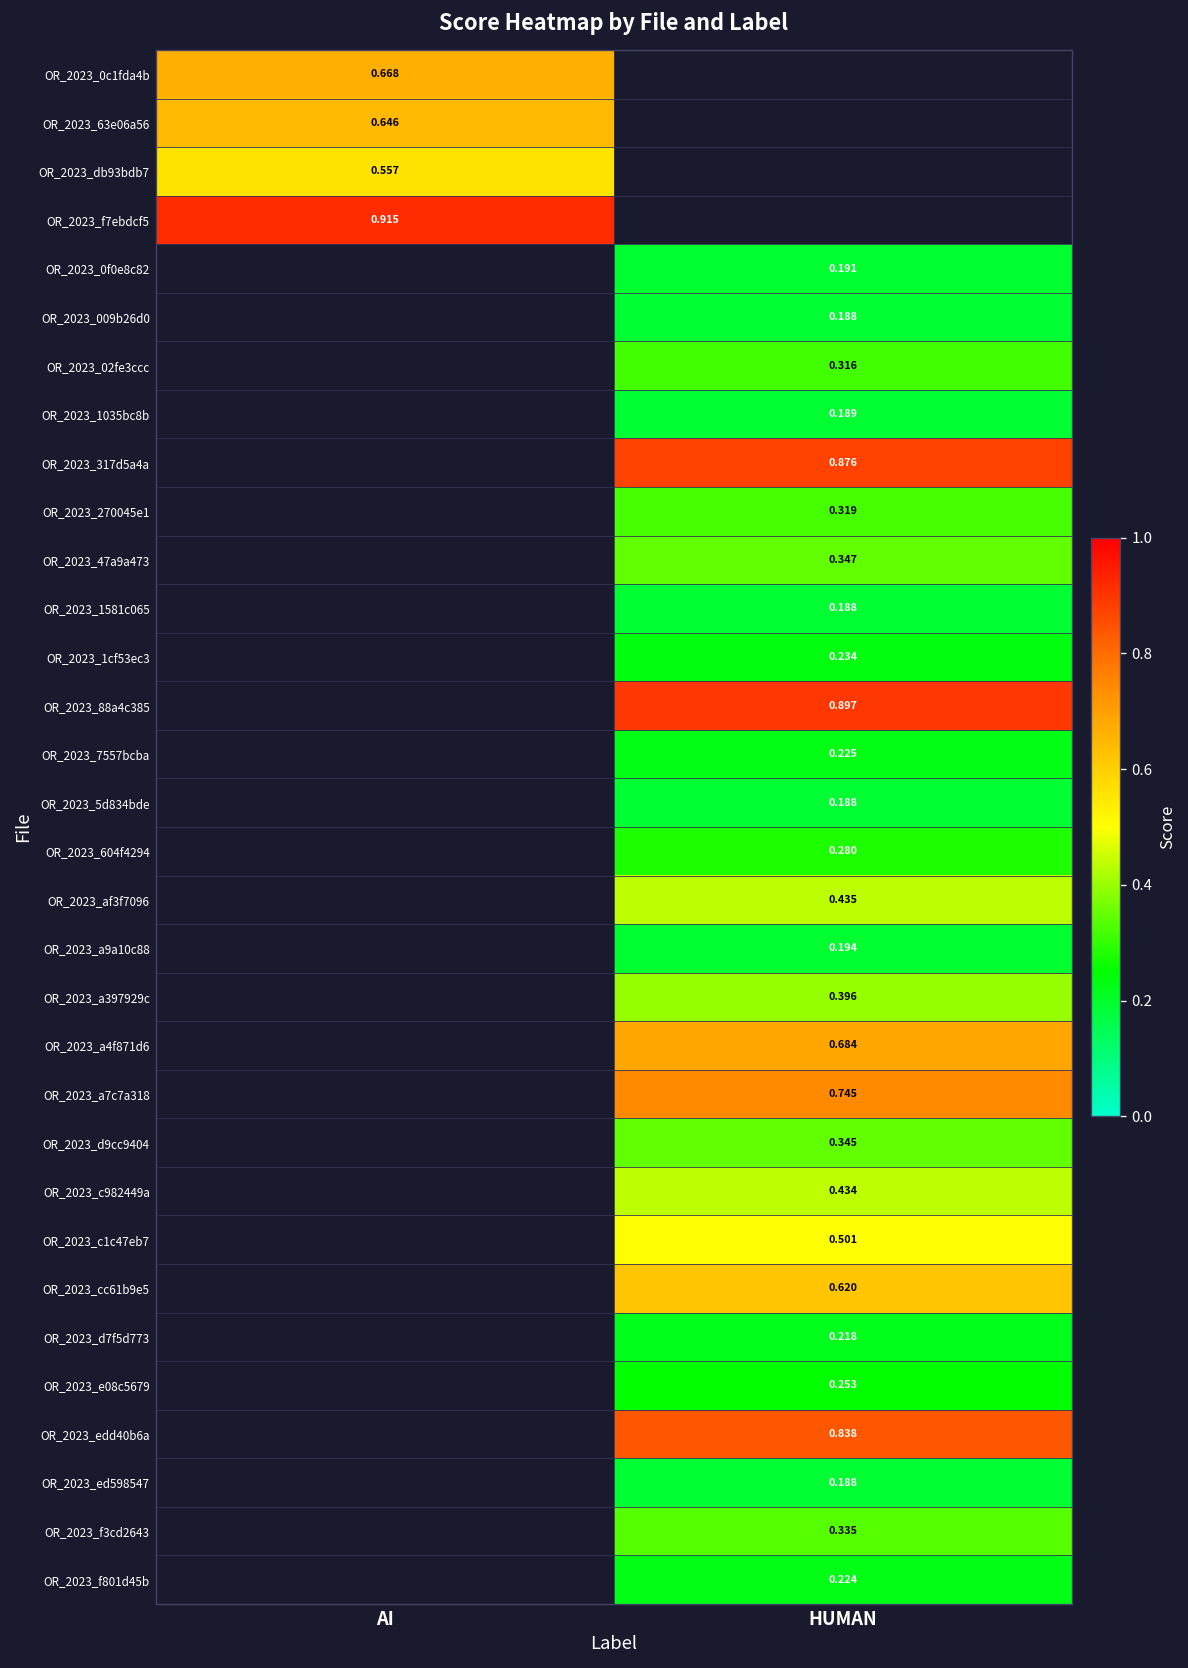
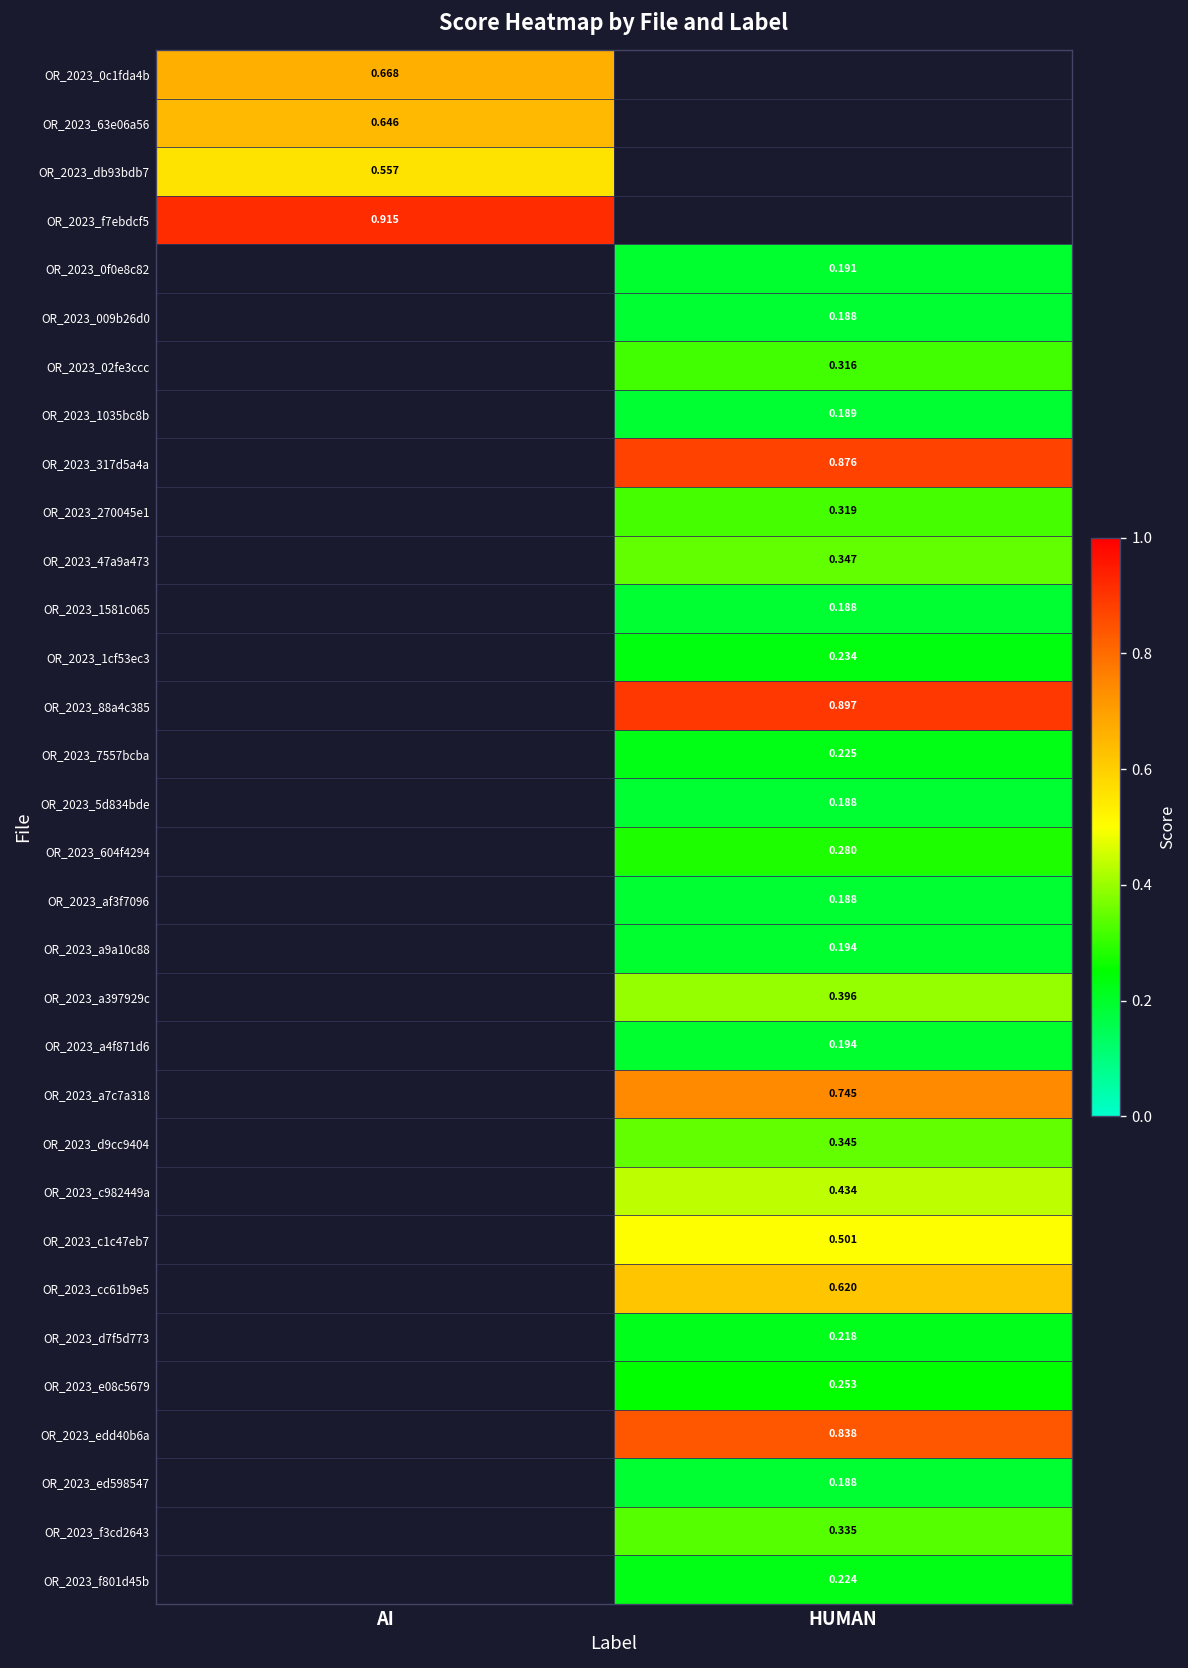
  {
    "OR_2023_0c1fda4b": {
      "AI": 0.668
    },
    "OR_2023_63e06a56": {
      "AI": 0.646
    },
    "OR_2023_db93bdb7": {
      "AI": 0.557
    },
    "OR_2023_f7ebdcf5": {
      "AI": 0.915
    },
    "OR_2023_0f0e8c82": {
      "HUMAN": 0.191
    },
    "OR_2023_009b26d0": {
      "HUMAN": 0.188
    },
    "OR_2023_02fe3ccc": {
      "HUMAN": 0.316
    },
    "OR_2023_1035bc8b": {
      "HUMAN": 0.189
    },
    "OR_2023_317d5a4a": {
      "HUMAN": 0.876
    },
    "OR_2023_270045e1": {
      "HUMAN": 0.319
    },
    "OR_2023_47a9a473": {
      "HUMAN": 0.347
    },
    "OR_2023_1581c065": {
      "HUMAN": 0.188
    },
    "OR_2023_1cf53ec3": {
      "HUMAN": 0.234
    },
    "OR_2023_88a4c385": {
      "HUMAN": 0.897
    },
    "OR_2023_7557bcba": {
      "HUMAN": 0.225
    },
    "OR_2023_5d834bde": {
      "HUMAN": 0.188
    },
    "OR_2023_604f4294": {
      "HUMAN": 0.280
    },
    "OR_2023_af3f7096": {
-     "HUMAN": 0.435
+     "HUMAN": 0.188
    },
    "OR_2023_a9a10c88": {
      "HUMAN": 0.194
    },
    "OR_2023_a397929c": {
      "HUMAN": 0.396
    },
    "OR_2023_a4f871d6": {
-     "HUMAN": 0.684
+     "HUMAN": 0.194
    },
    "OR_2023_a7c7a318": {
      "HUMAN": 0.745
    },
    "OR_2023_d9cc9404": {
      "HUMAN": 0.345
    },
    "OR_2023_c982449a": {
      "HUMAN": 0.434
    },
    "OR_2023_c1c47eb7": {
      "HUMAN": 0.501
    },
    "OR_2023_cc61b9e5": {
      "HUMAN": 0.620
    },
    "OR_2023_d7f5d773": {
      "HUMAN": 0.218
    },
    "OR_2023_e08c5679": {
      "HUMAN": 0.253
    },
    "OR_2023_edd40b6a": {
      "HUMAN": 0.838
    },
    "OR_2023_ed598547": {
      "HUMAN": 0.188
    },
    "OR_2023_f3cd2643": {
      "HUMAN": 0.335
    },
    "OR_2023_f801d45b": {
      "HUMAN": 0.224
    }
  }
